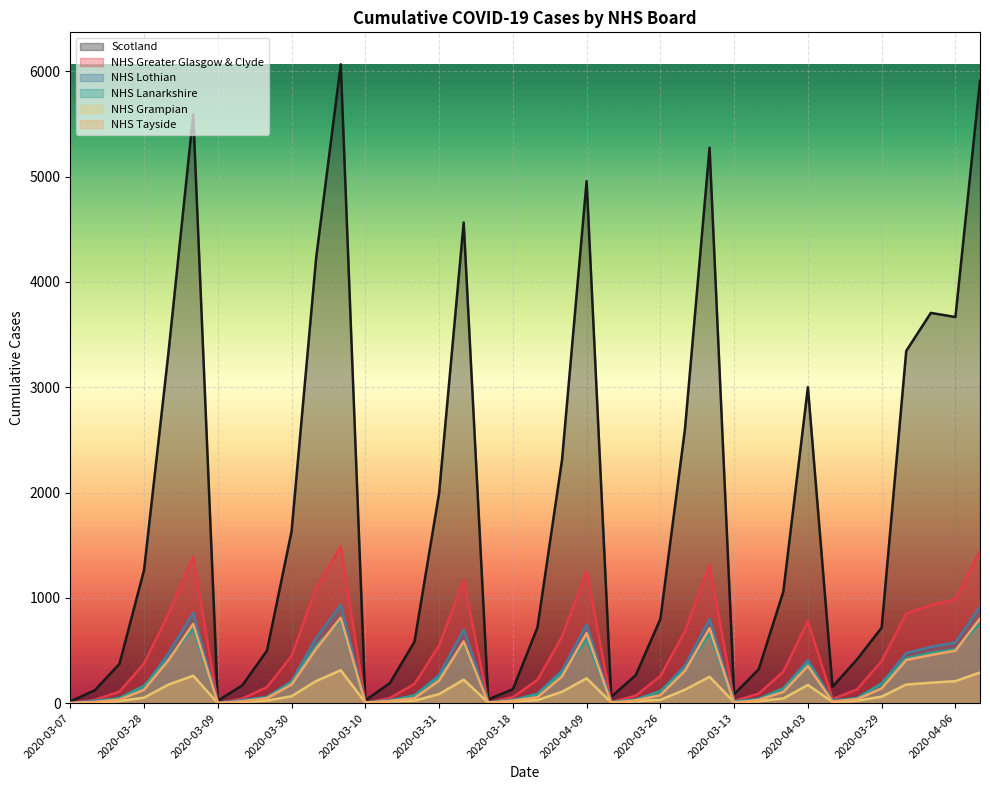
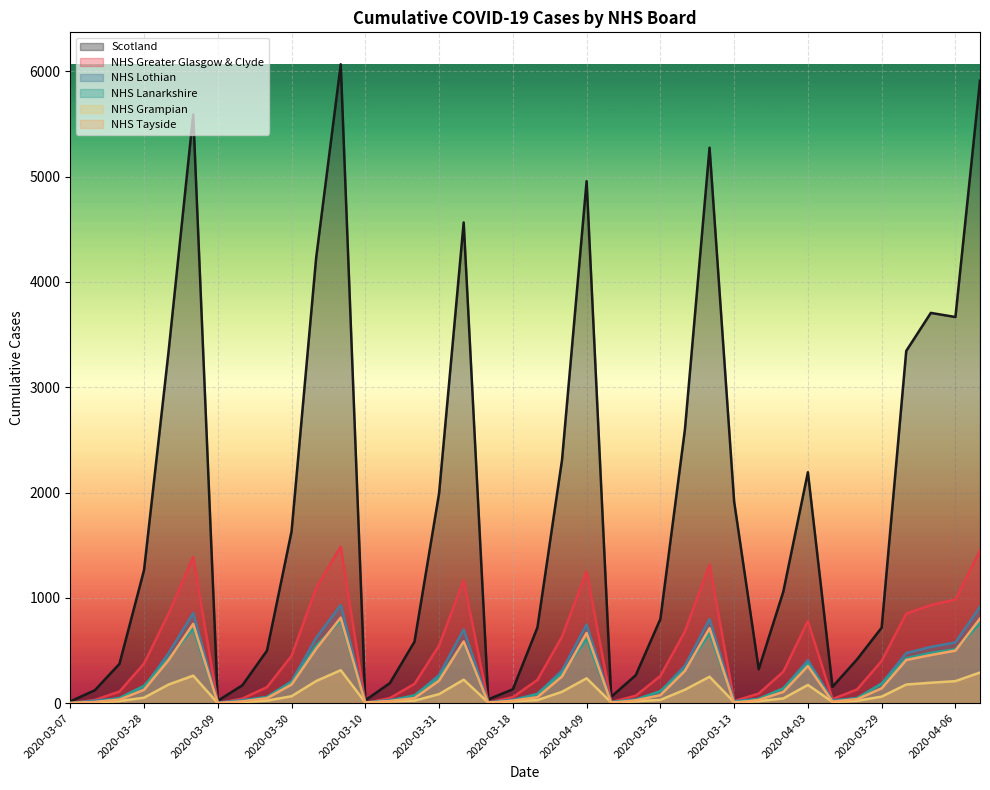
  {
    "Scotland": {
      "2020-03-28": 1260,
      "2020-03-30": 1630,
      "2020-03-31": 1990,
      "2020-03-18": 130,
      "2020-04-09": 4960,
      "2020-03-26": 800,
-     "2020-03-13": 80,
-     "2020-04-03": 3000,
+     "2020-03-13": 1920,
+     "2020-04-03": 2190,
      "2020-03-29": 720,
      "2020-04-06": 3670
    }
  }
